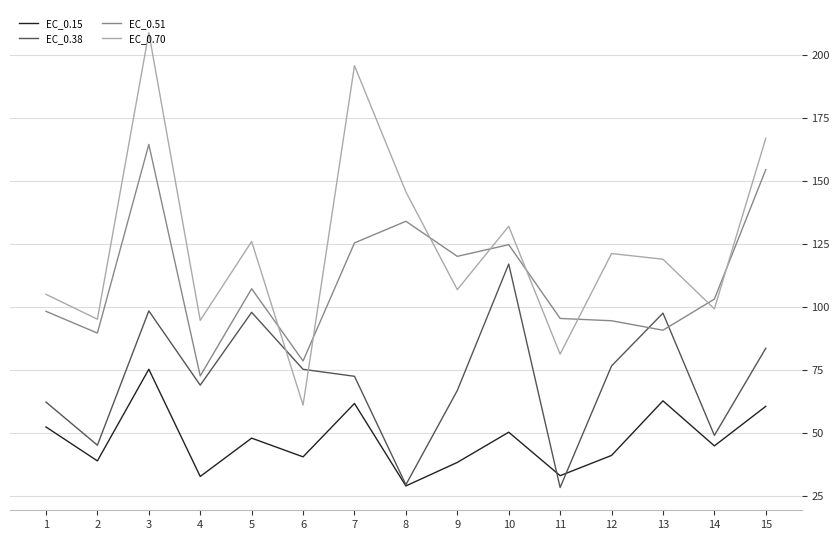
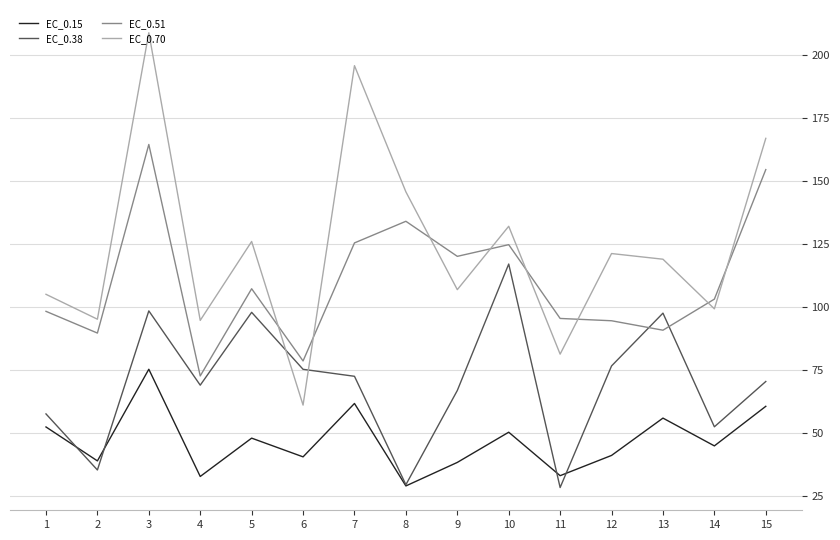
  {
    "EC_0.15": {
      "1": 53,
      "2": 39,
      "3": 75,
      "4": 33,
      "5": 48,
      "6": 41,
      "7": 62,
      "9": 38,
      "10": 50,
      "11": 33,
      "12": 41,
-     "13": 63,
+     "13": 56,
      "14": 45,
      "15": 61
    },
    "EC_0.38": {
-     "1": 62,
-     "2": 45,
+     "1": 58,
+     "2": 35,
      "3": 99,
      "4": 69,
      "5": 98,
      "6": 75,
      "7": 73,
      "9": 67,
      "10": 117,
      "11": 29,
      "12": 77,
      "13": 98,
-     "14": 49,
-     "15": 84
+     "14": 53,
+     "15": 71
    }
  }
